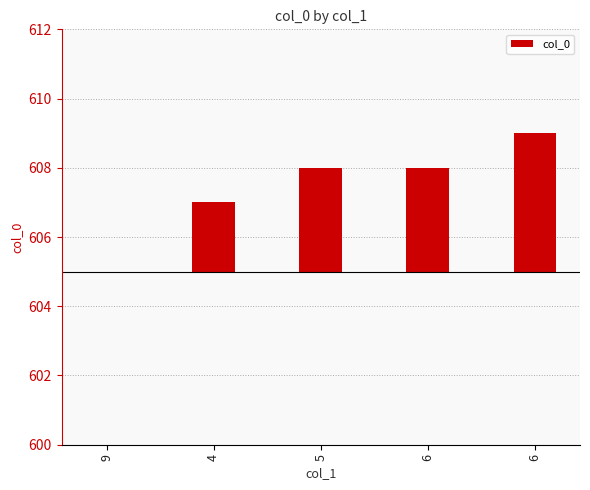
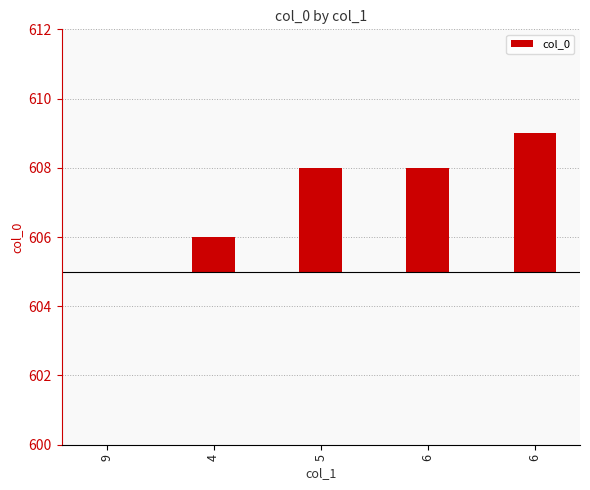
  {
-   "4": 607,
+   "4": 606,
    "5": 608
  }
